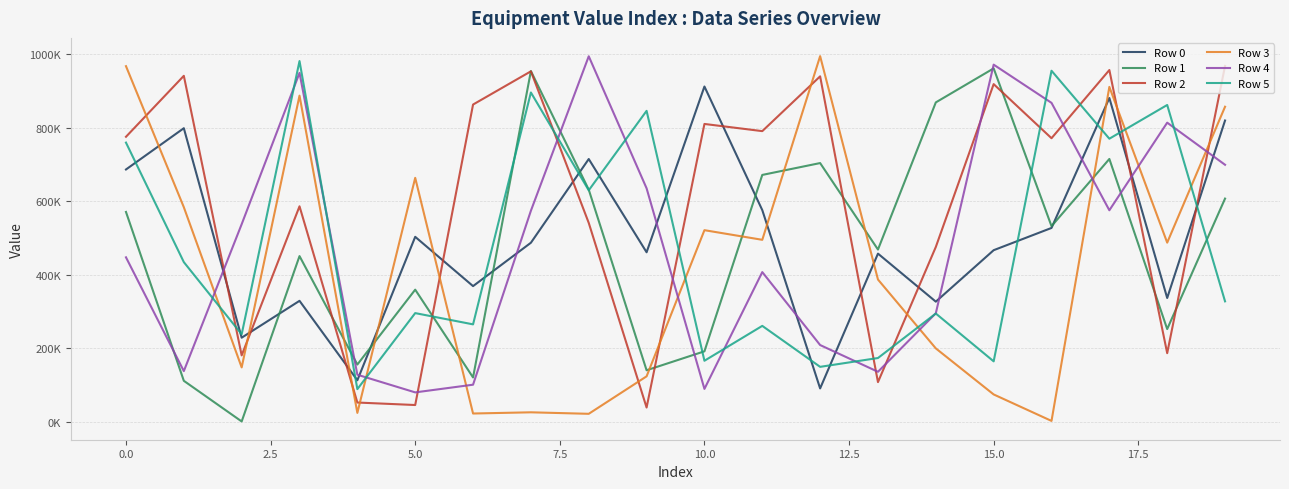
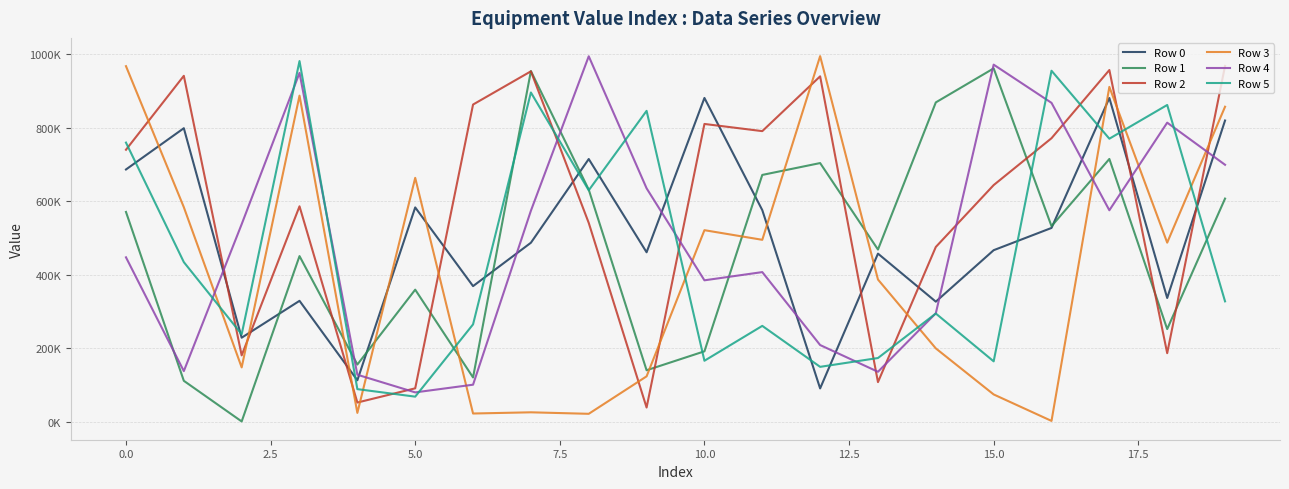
  {
    "Row 0": {
      "0.0": 690000,
-     "5.0": 500000,
-     "10.0": 910000,
+     "5.0": 580000,
+     "10.0": 880000,
      "15.0": 470000
    },
    "Row 1": {
      "0.0": 570000,
      "5.0": 360000,
      "10.0": 190000,
      "15.0": 960000
    },
    "Row 2": {
-     "0.0": 780000,
-     "5.0": 50000,
+     "0.0": 740000,
+     "5.0": 90000,
      "10.0": 810000,
-     "15.0": 920000
+     "15.0": 640000
    },
    "Row 3": {
      "0.0": 970000,
      "5.0": 660000,
      "10.0": 520000,
      "15.0": 70000
    },
    "Row 4": {
      "0.0": 450000,
      "5.0": 80000,
-     "10.0": 90000,
+     "10.0": 380000,
      "15.0": 970000
    },
    "Row 5": {
      "0.0": 760000,
-     "5.0": 300000,
+     "5.0": 70000,
      "10.0": 170000,
      "15.0": 160000
    }
  }
